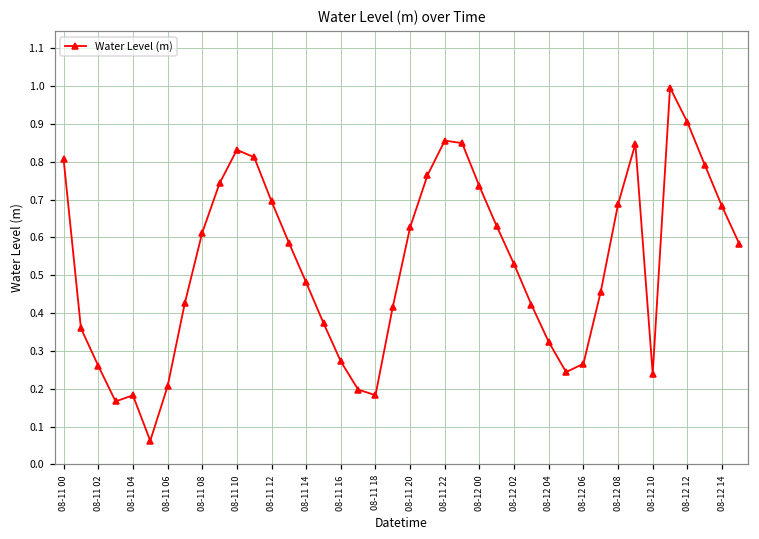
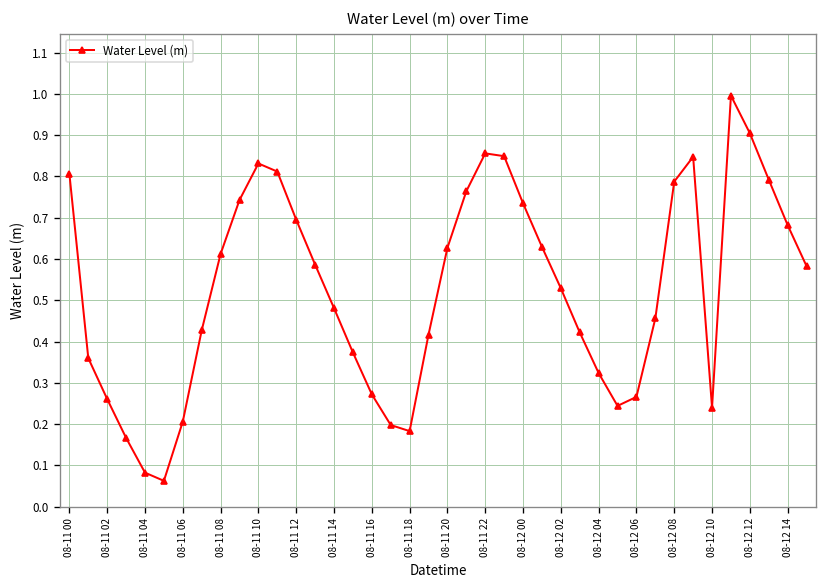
  {
    "08-11 00": 0.81,
    "08-11 02": 0.26,
-   "08-11 04": 0.18,
+   "08-11 04": 0.08,
    "08-11 06": 0.21,
    "08-11 08": 0.61,
    "08-11 10": 0.83,
    "08-11 12": 0.70,
    "08-11 14": 0.48,
    "08-11 16": 0.27,
    "08-11 18": 0.18,
    "08-11 20": 0.63,
    "08-11 22": 0.86,
    "08-12 00": 0.73,
    "08-12 02": 0.53,
    "08-12 04": 0.32,
    "08-12 06": 0.27,
-   "08-12 08": 0.69,
+   "08-12 08": 0.79,
    "08-12 10": 0.24,
    "08-12 12": 0.90,
    "08-12 14": 0.68
  }
